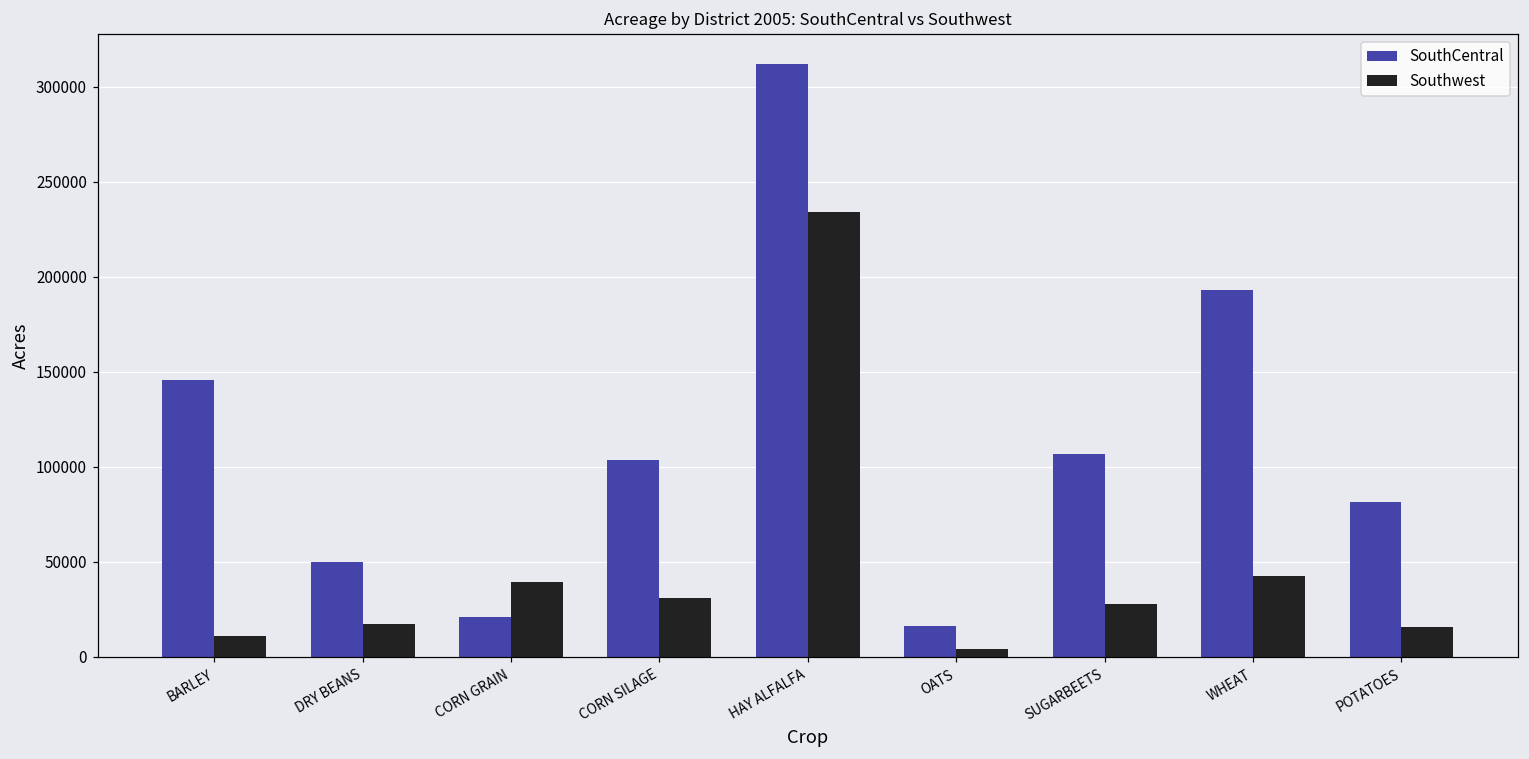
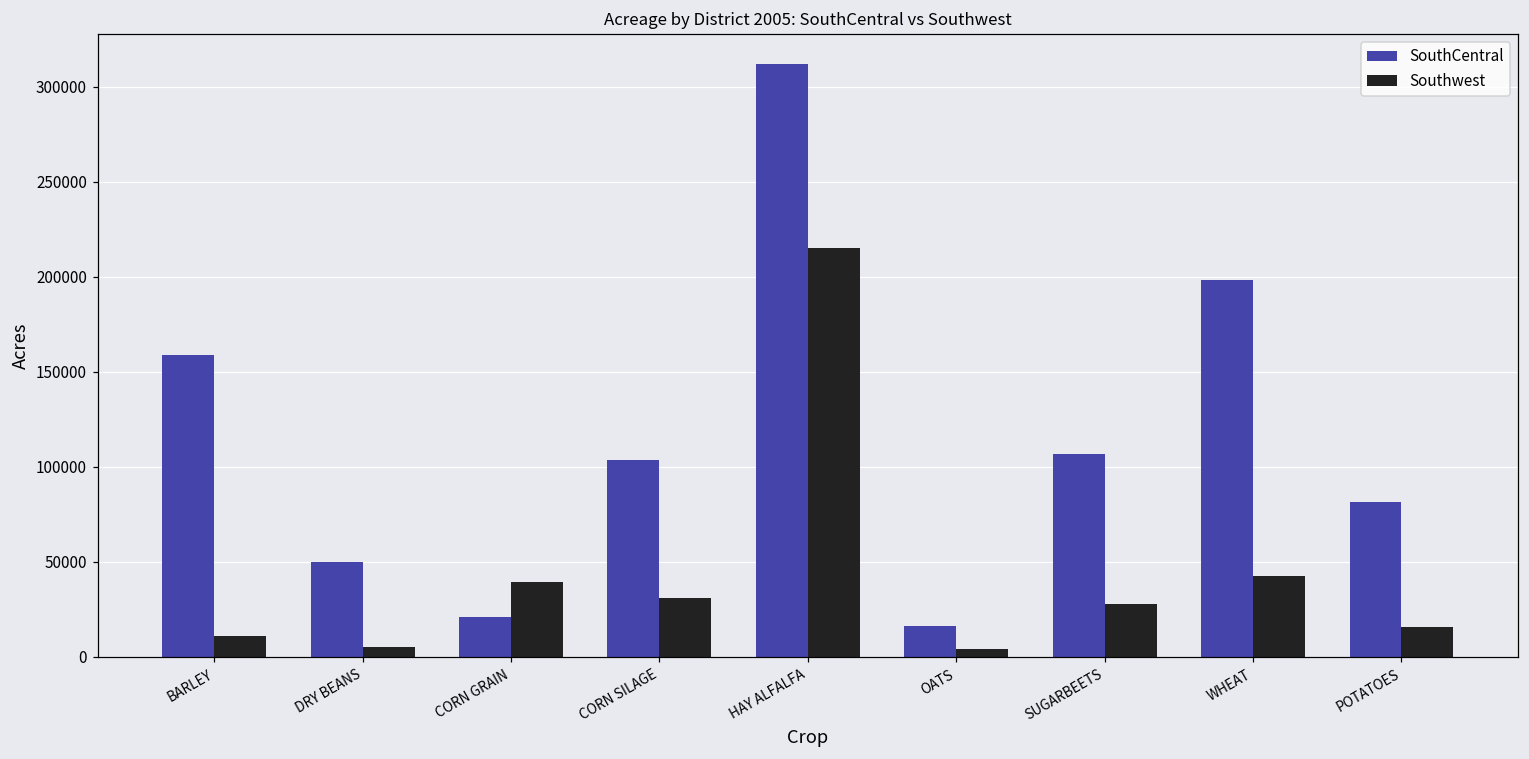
  {
    "SouthCentral": {
-     "BARLEY": 146000,
+     "BARLEY": 159000,
      "DRY BEANS": 50000,
      "CORN GRAIN": 21000,
      "CORN SILAGE": 104000,
      "HAY ALFALFA": 312000,
      "OATS": 16000,
      "SUGARBEETS": 107000,
-     "WHEAT": 193000,
+     "WHEAT": 198000,
      "POTATOES": 81000
    },
    "Southwest": {
      "BARLEY": 11000,
-     "DRY BEANS": 17000,
+     "DRY BEANS": 5000,
      "CORN GRAIN": 40000,
      "CORN SILAGE": 31000,
-     "HAY ALFALFA": 234000,
+     "HAY ALFALFA": 215000,
      "OATS": 4000,
      "SUGARBEETS": 28000,
      "WHEAT": 43000,
      "POTATOES": 16000
    }
  }
